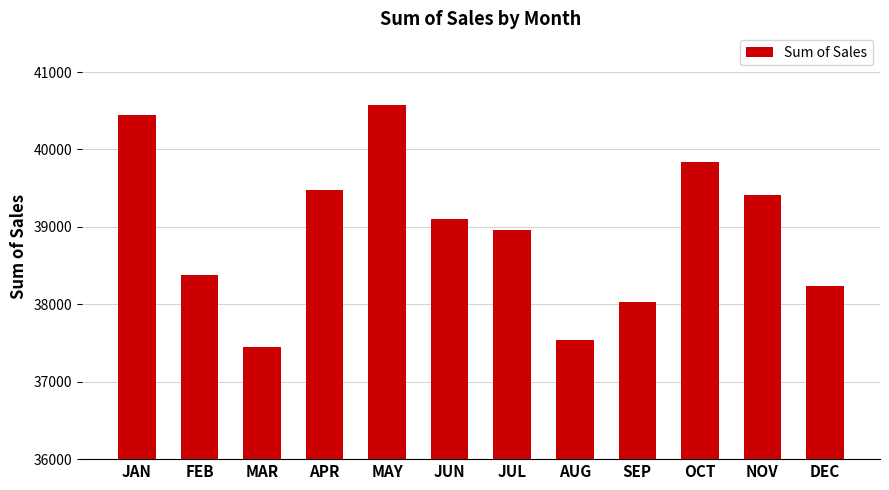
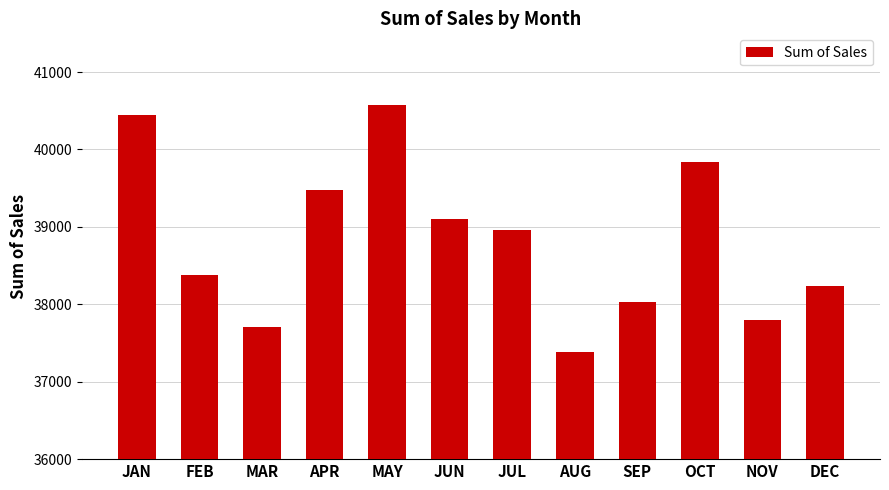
  {
    "JAN": 40400,
    "FEB": 38400,
-   "MAR": 37400,
+   "MAR": 37700,
    "APR": 39500,
    "MAY": 40600,
    "JUN": 39100,
    "JUL": 39000,
-   "AUG": 37500,
+   "AUG": 37400,
    "SEP": 38000,
    "OCT": 39800,
-   "NOV": 39400,
+   "NOV": 37800,
    "DEC": 38200
  }
